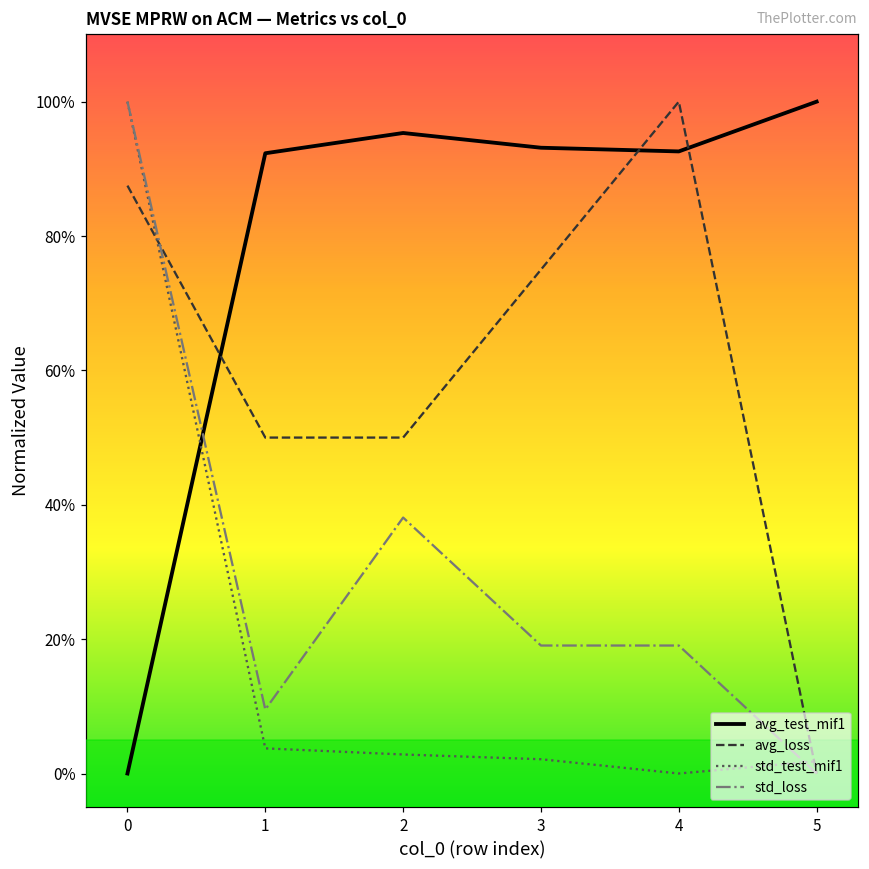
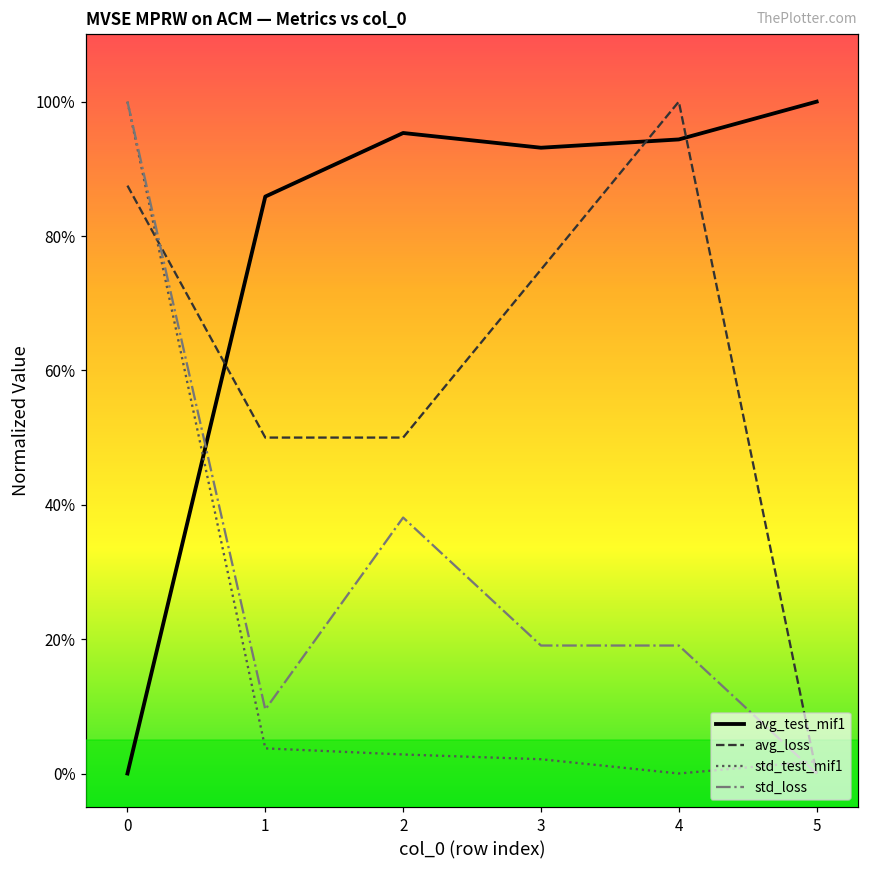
  {
    "avg_test_mif1": {
-     "1": "92%",
+     "1": "86%",
      "2": "95%",
      "3": "93%",
-     "4": "93%",
+     "4": "94%",
      "5": "100%"
    }
  }
